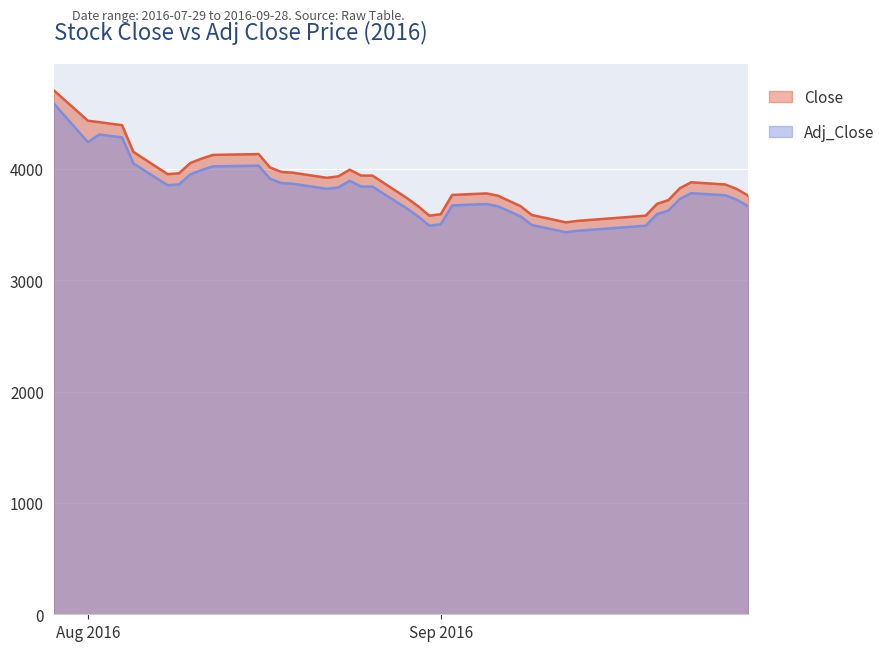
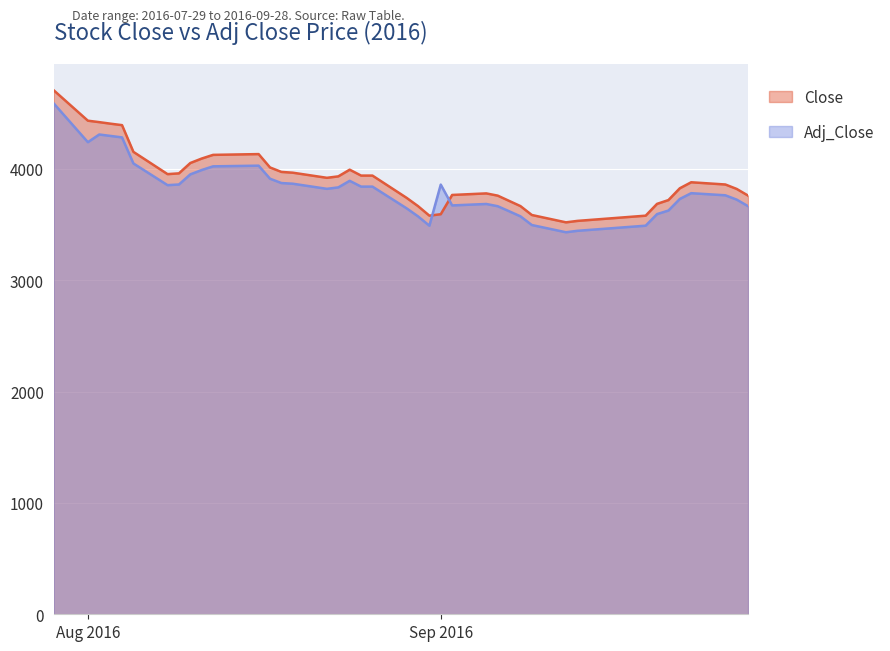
  {
    "Close": {
      "Aug 2016": 4430,
      "Sep 2016": 3590
    },
    "Adj_Close": {
      "Aug 2016": 4240,
-     "Sep 2016": 3500
+     "Sep 2016": 3860
    }
  }
